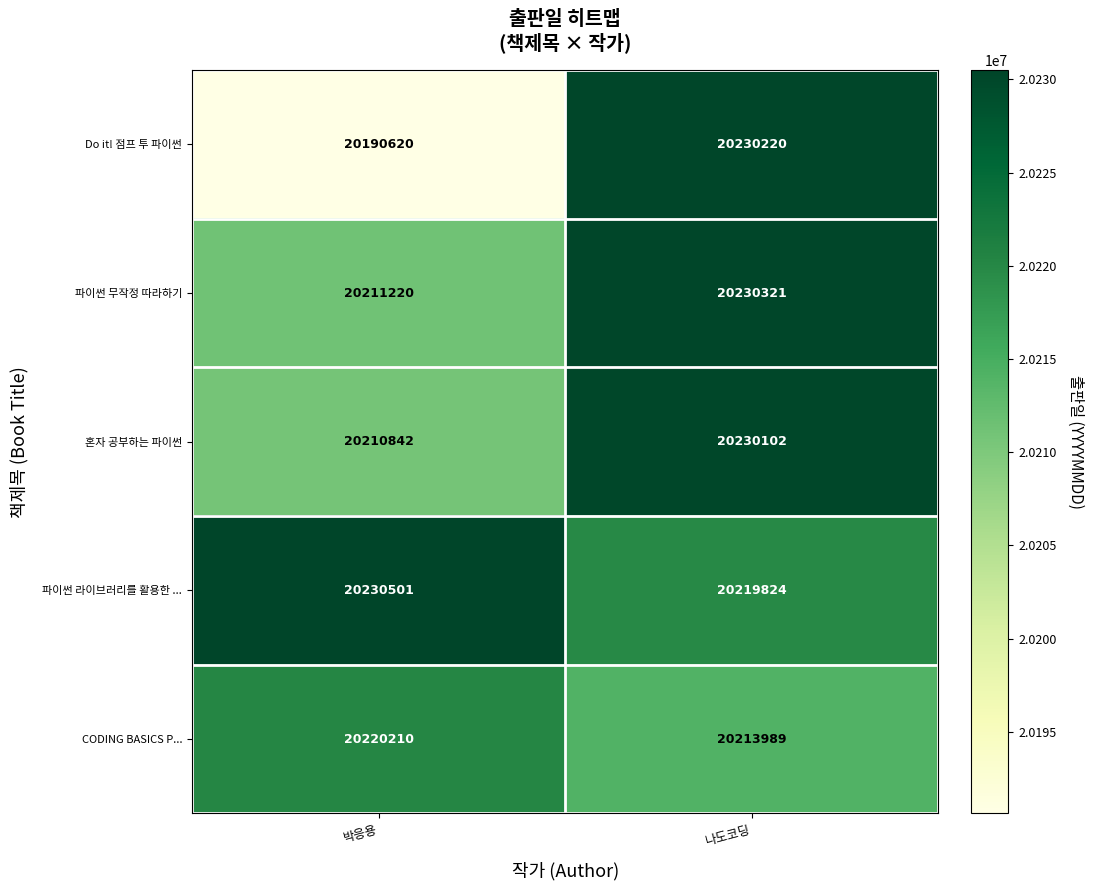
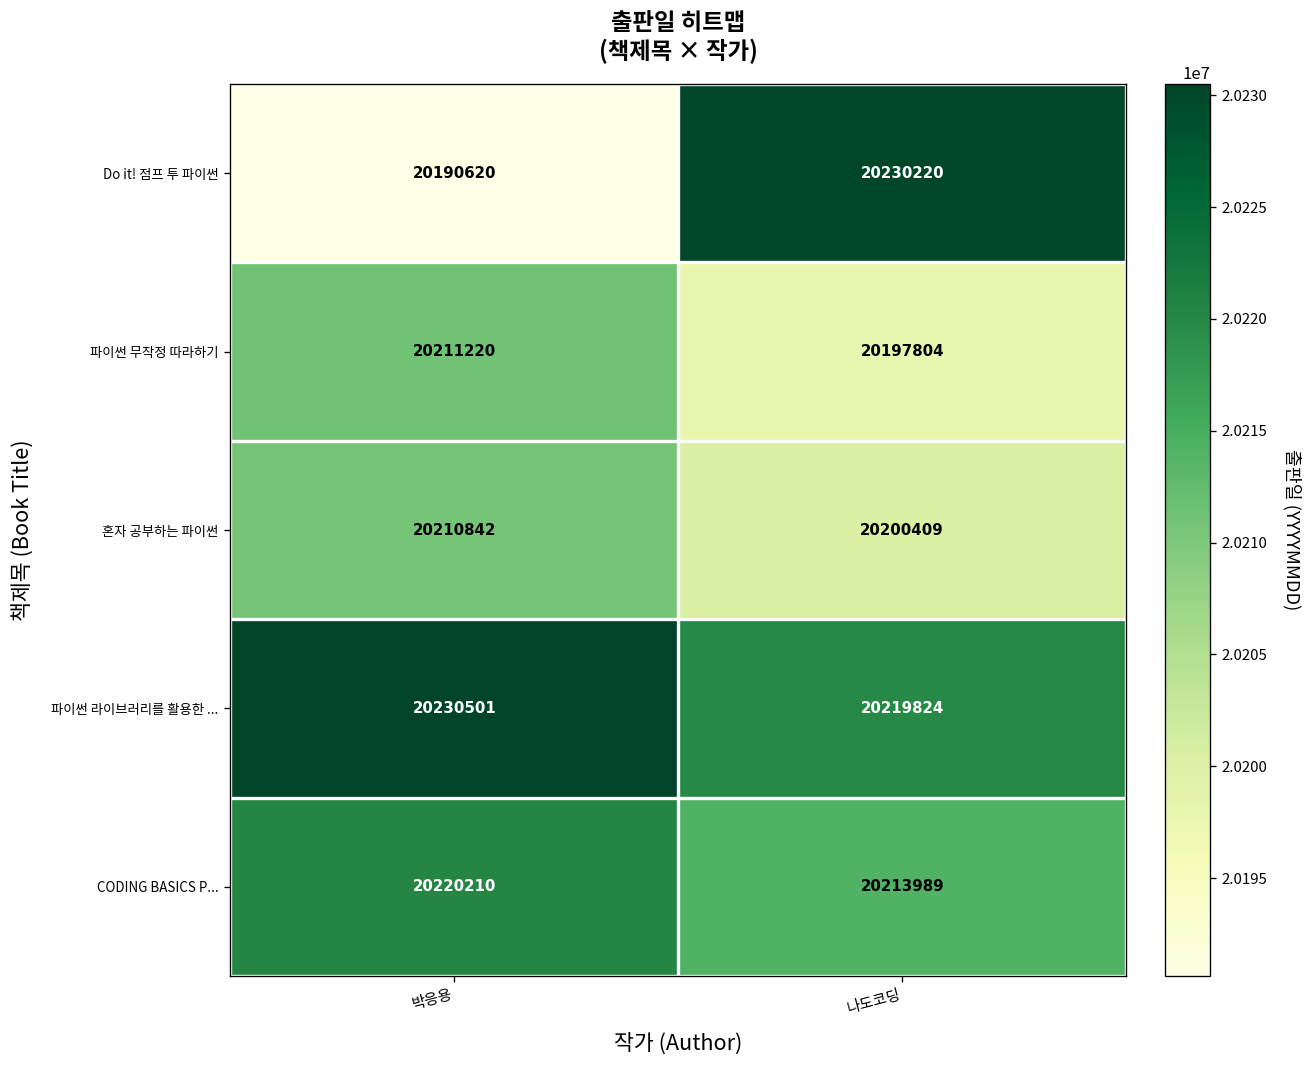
  {
    "파이썬 무작정 따라하기": {
-     "나도코딩": 20230321
+     "나도코딩": 20197804
    },
    "혼자 공부하는 파이썬": {
-     "나도코딩": 20230102
+     "나도코딩": 20200409
    }
  }
